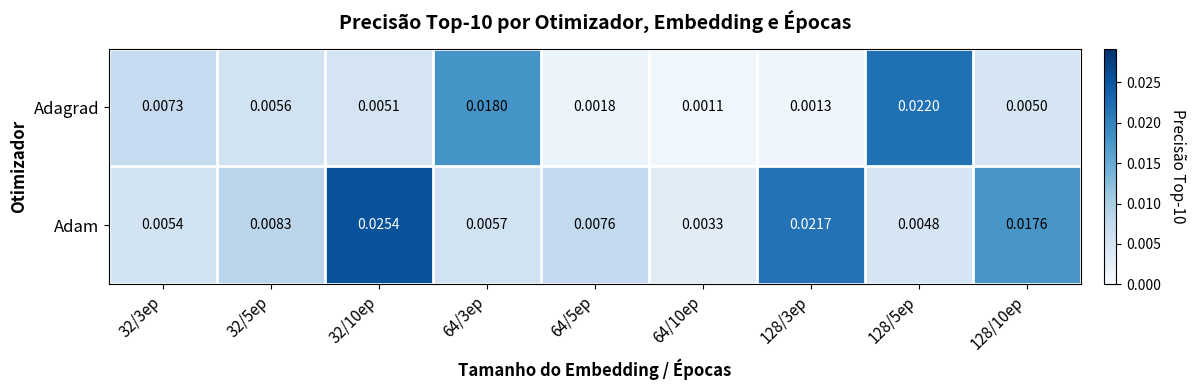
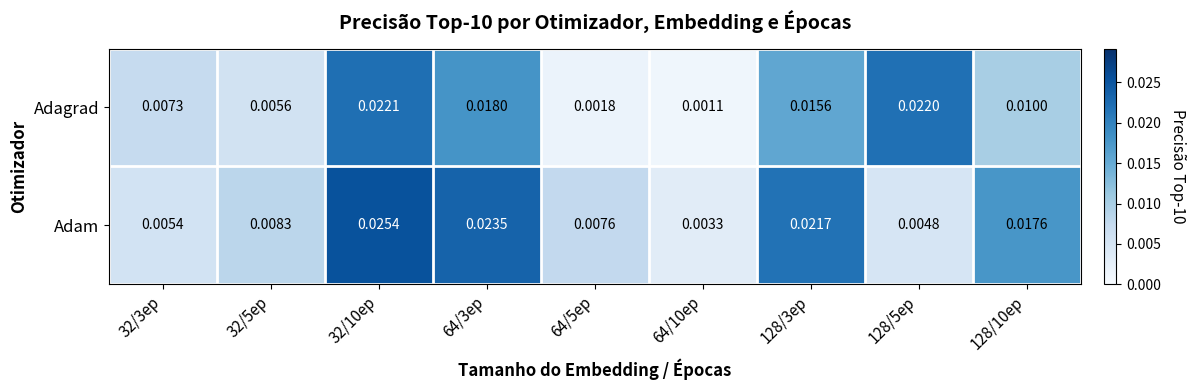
  {
    "Adagrad": {
      "32/3ep": 0.0073,
      "32/5ep": 0.0056,
-     "32/10ep": 0.0051,
+     "32/10ep": 0.0221,
      "64/3ep": 0.0180,
      "64/5ep": 0.0018,
      "64/10ep": 0.0011,
-     "128/3ep": 0.0013,
+     "128/3ep": 0.0156,
      "128/5ep": 0.0220,
-     "128/10ep": 0.0050
+     "128/10ep": 0.0100
    },
    "Adam": {
      "32/3ep": 0.0054,
      "32/5ep": 0.0083,
      "32/10ep": 0.0254,
-     "64/3ep": 0.0057,
+     "64/3ep": 0.0235,
      "64/5ep": 0.0076,
      "64/10ep": 0.0033,
      "128/3ep": 0.0217,
      "128/5ep": 0.0048,
      "128/10ep": 0.0176
    }
  }
